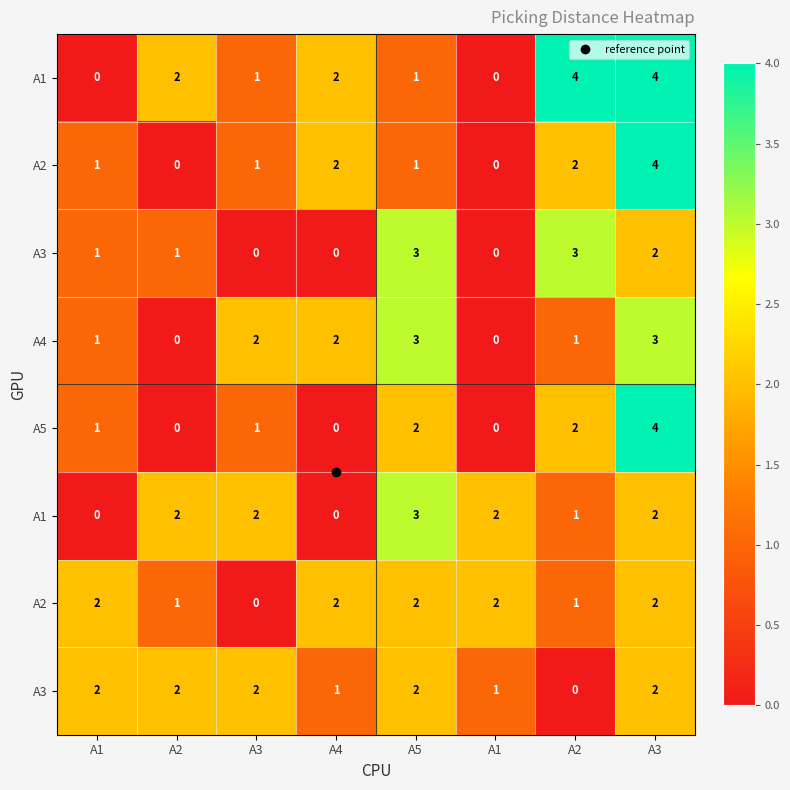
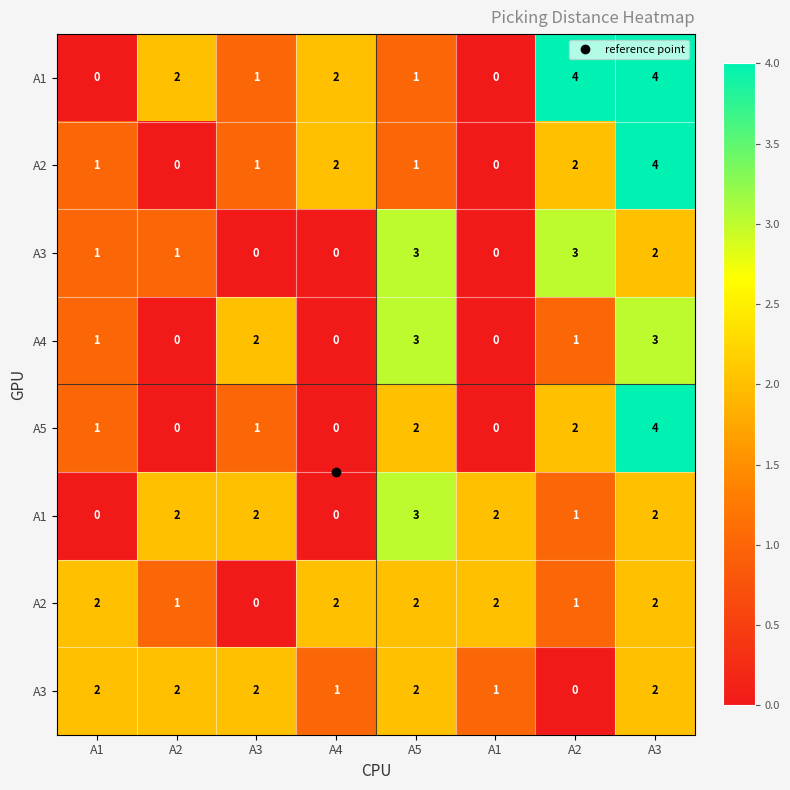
  {
    "A4": {
-     "A4": 2,
+     "A4": 0,
      "A5": 3
    },
    "A5": {
      "A4": 0,
      "A5": 2
    }
  }
